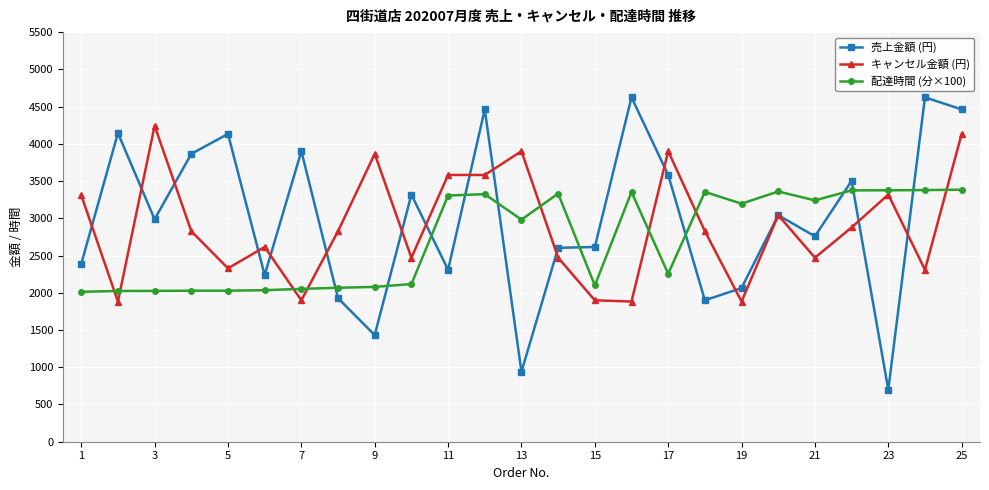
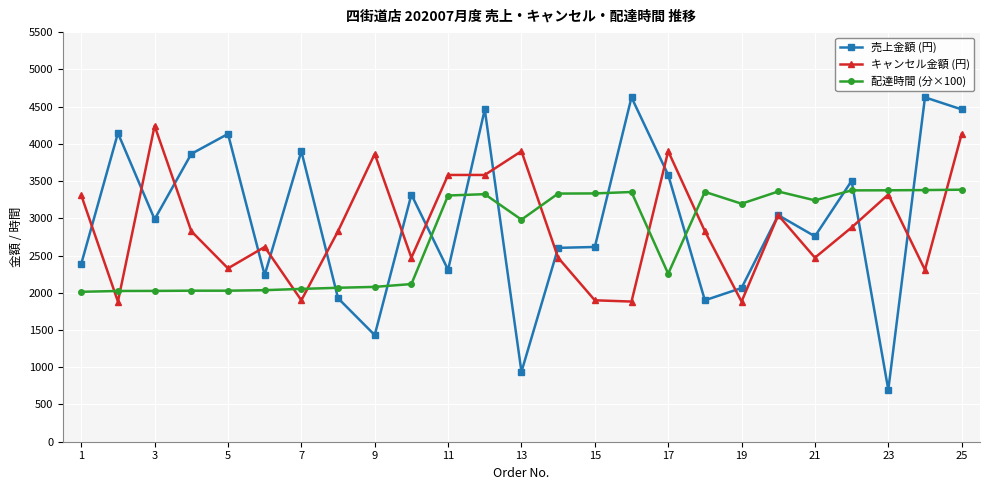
  {
    "売上金額 (円)": {
      "1": 2400,
      "3": 3000,
      "5": 4100,
      "7": 3900,
      "9": 1400,
      "11": 2300,
      "13": 900,
      "15": 2600,
      "17": 3600,
      "19": 2100,
      "21": 2800,
      "23": 700,
      "25": 4500
    },
    "キャンセル金額 (円)": {
      "1": 3300,
      "3": 4200,
      "5": 2300,
      "7": 1900,
      "9": 3900,
      "11": 3600,
      "13": 3900,
      "15": 1900,
      "17": 3900,
      "19": 1900,
      "21": 2500,
      "23": 3300,
      "25": 4100
    },
    "配達時間 (分×100)": {
      "1": 2000,
      "3": 2000,
      "5": 2000,
      "7": 2100,
      "9": 2100,
      "11": 3300,
      "13": 3000,
-     "15": 2100,
+     "15": 3300,
      "17": 2300,
      "19": 3200,
      "21": 3200,
      "23": 3400,
      "25": 3400
    }
  }
